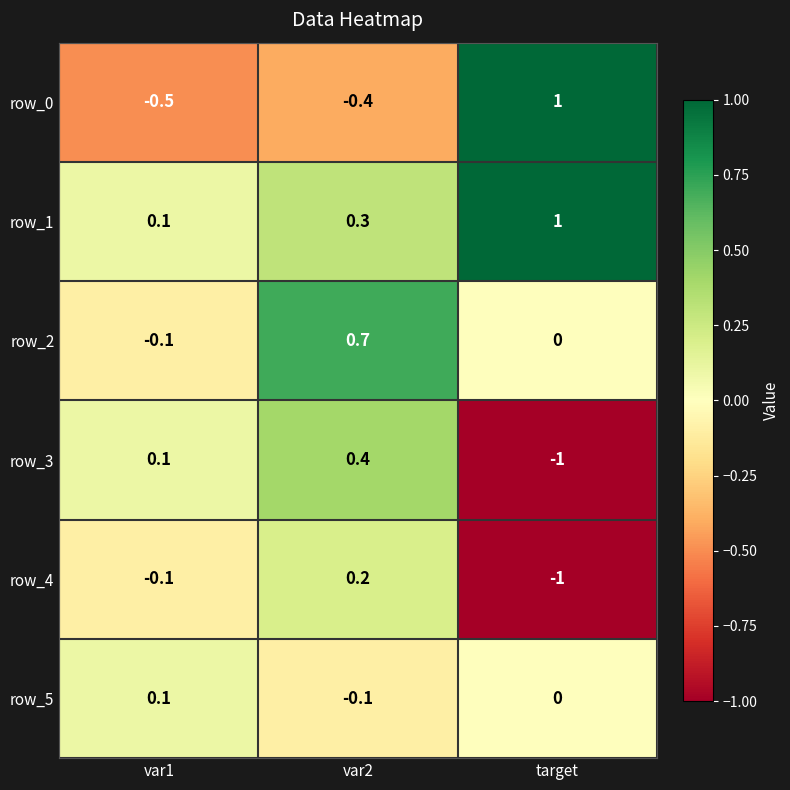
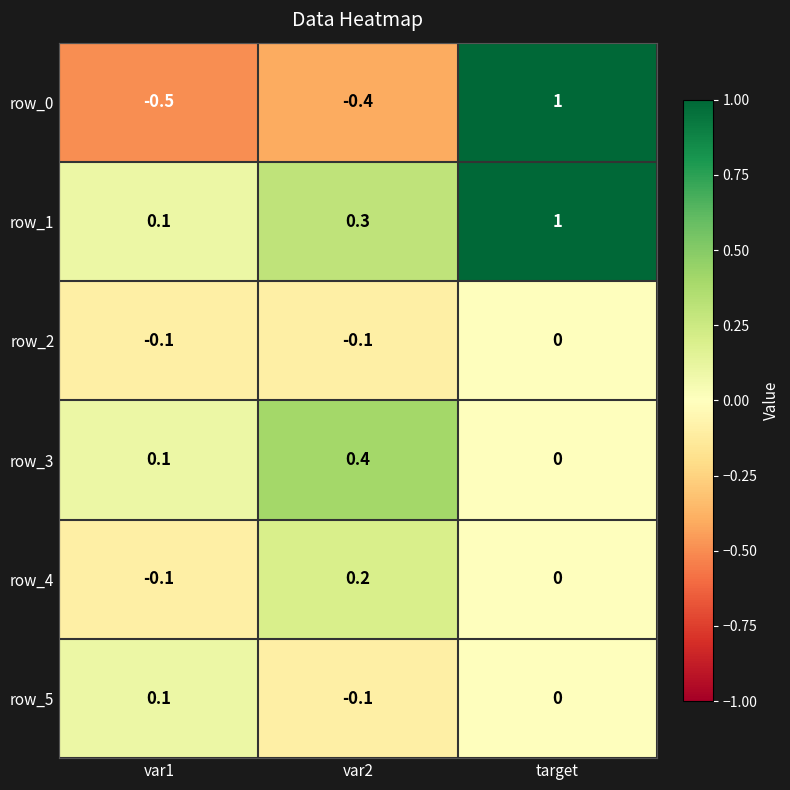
  {
    "row_0": {
      "var1": -0.5,
      "var2": -0.4,
      "target": 1
    },
    "row_1": {
      "var1": 0.1,
      "var2": 0.3,
      "target": 1
    },
    "row_2": {
      "var1": -0.1,
-     "var2": 0.7,
+     "var2": -0.1,
      "target": 0
    },
    "row_3": {
      "var1": 0.1,
      "var2": 0.4,
-     "target": -1
+     "target": 0
    },
    "row_4": {
      "var1": -0.1,
      "var2": 0.2,
-     "target": -1
+     "target": 0
    },
    "row_5": {
      "var1": 0.1,
      "var2": -0.1,
      "target": 0
    }
  }
